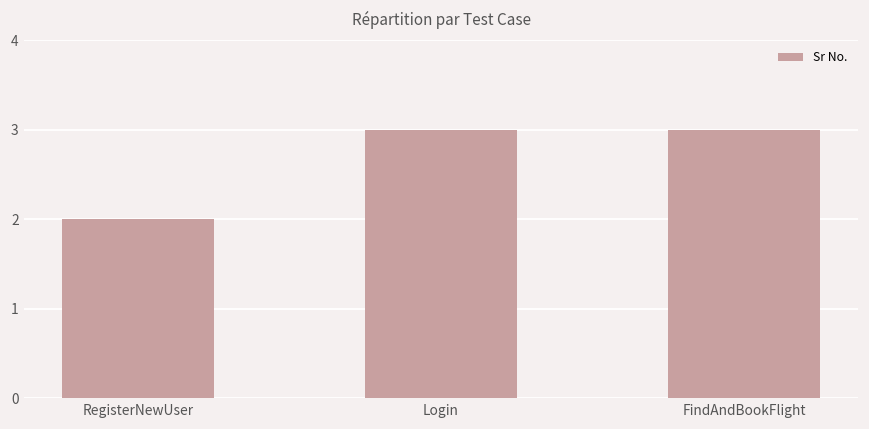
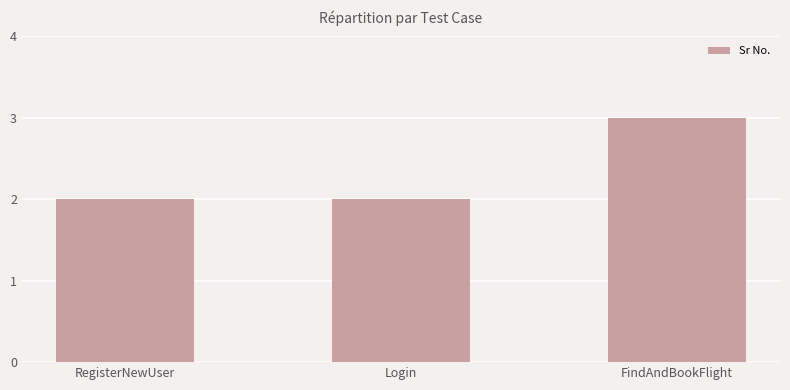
  {
    "RegisterNewUser": 2,
-   "Login": 3,
+   "Login": 2,
    "FindAndBookFlight": 3
  }
